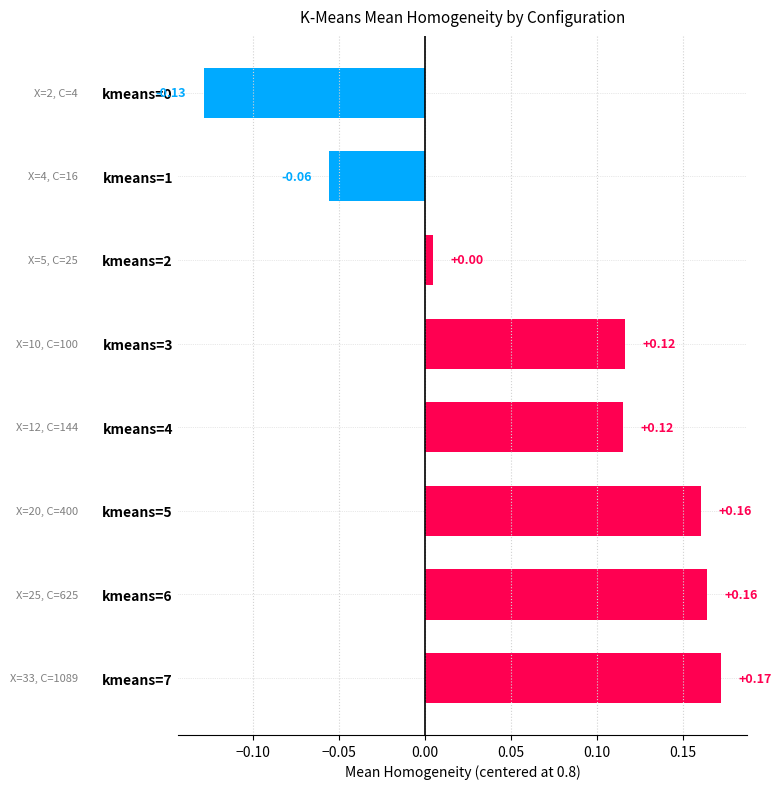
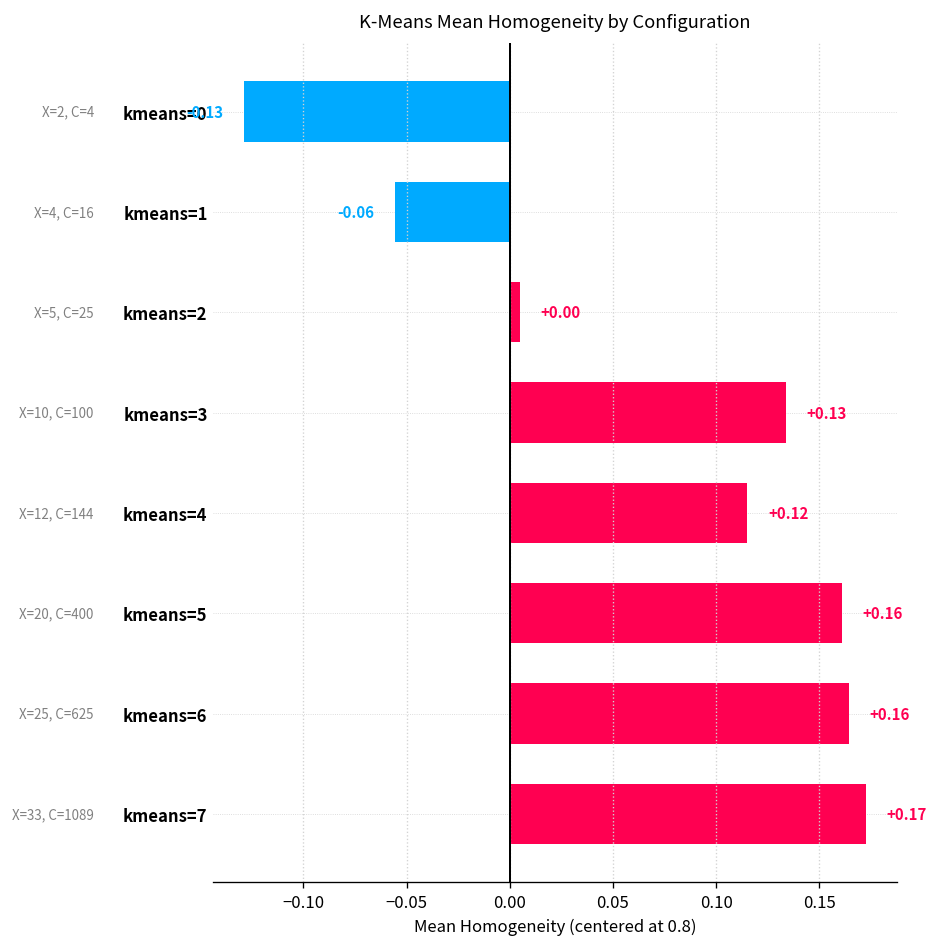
  {
    "kmeans=0": "-0.13",
    "kmeans=1": "-0.06",
    "kmeans=2": "+0.00",
-   "kmeans=3": "+0.12",
+   "kmeans=3": "+0.13",
    "kmeans=4": "+0.12",
    "kmeans=5": "+0.16",
    "kmeans=6": "+0.16",
    "kmeans=7": "+0.17"
  }
